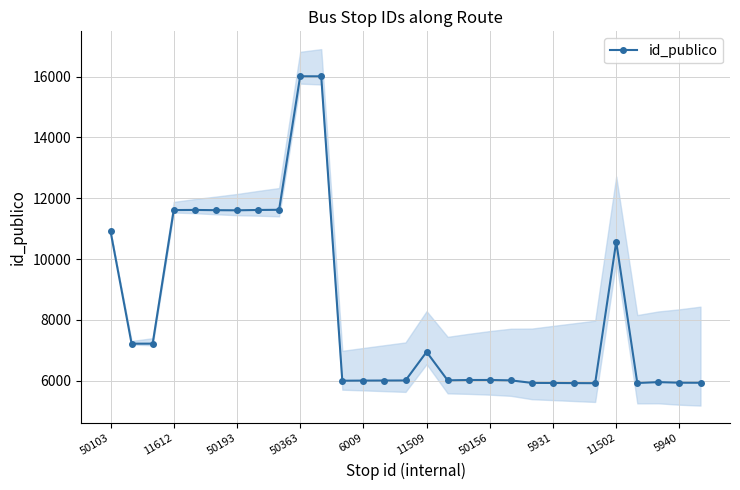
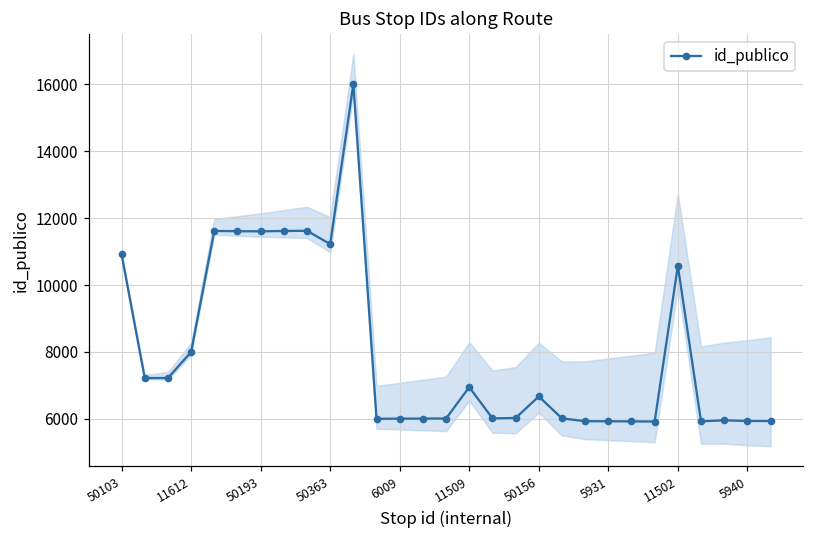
  {
    "id_publico": {
-     "11612": 11600,
+     "11612": 8000,
      "50193": 11600,
-     "50363": 16000,
+     "50363": 11200,
      "6009": 6000,
      "11509": 7000,
-     "50156": 6000,
+     "50156": 6700,
      "5931": 5900,
      "11502": 10600,
      "5940": 5900
    }
  }
